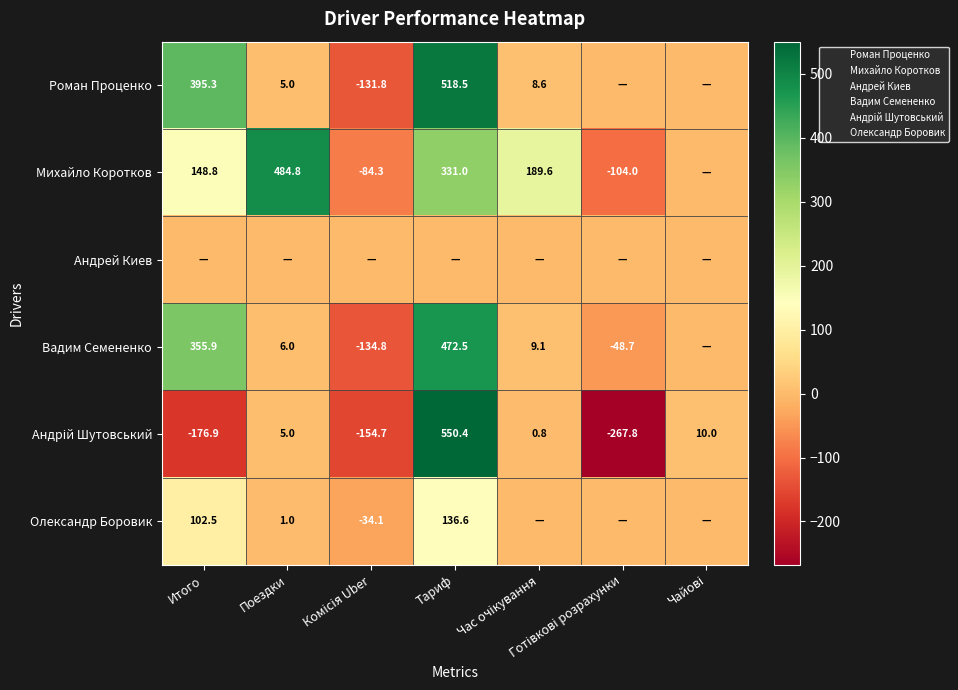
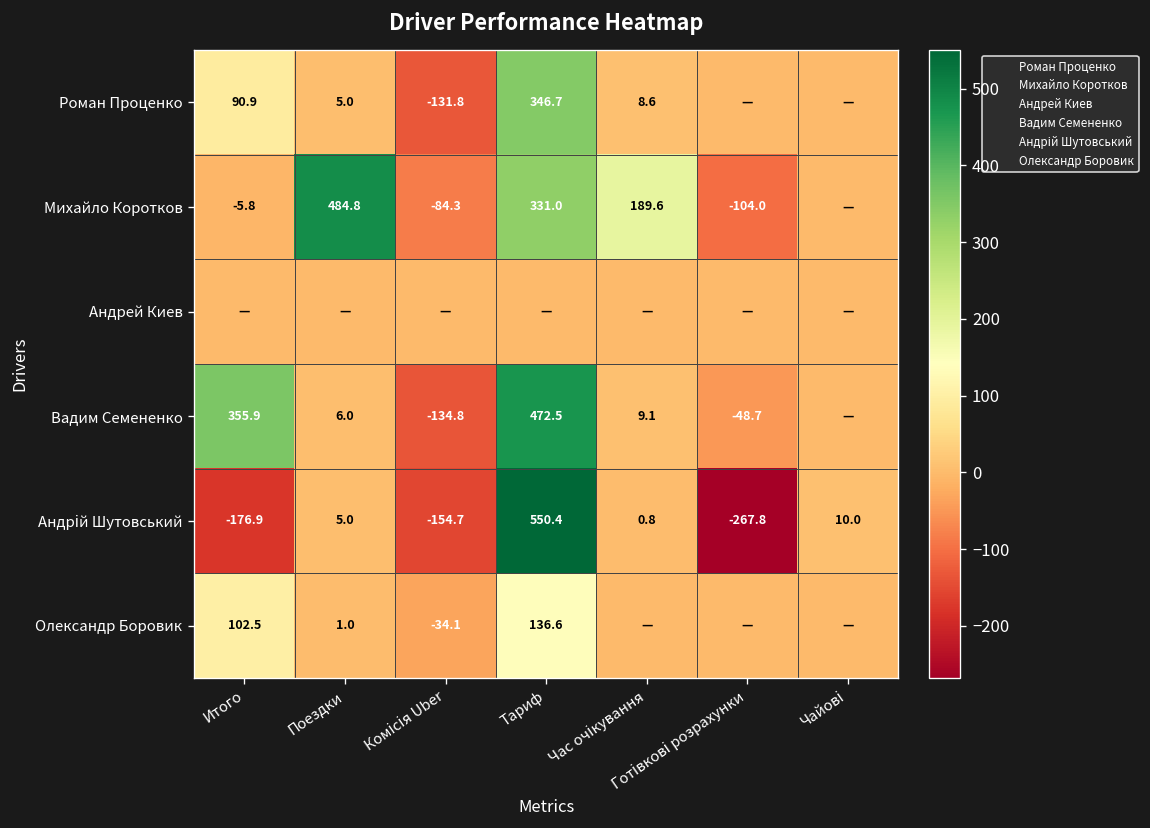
  {
    "Роман Проценко": {
-     "Итого": 395.3,
+     "Итого": 90.9,
      "Поездки": 5.0,
      "Комісія Uber": -131.8,
-     "Тариф": 518.5,
+     "Тариф": 346.7,
      "Час очікування": 8.6
    },
    "Михайло Коротков": {
-     "Итого": 148.8,
+     "Итого": -5.8,
      "Поездки": 484.8,
      "Комісія Uber": -84.3,
      "Тариф": 331.0,
      "Час очікування": 189.6,
      "Готівкові розрахунки": -104.0
    },
    "Вадим Семененко": {
      "Итого": 355.9,
      "Поездки": 6.0,
      "Комісія Uber": -134.8,
      "Тариф": 472.5,
      "Час очікування": 9.1,
      "Готівкові розрахунки": -48.7
    },
    "Андрій Шутовський": {
      "Итого": -176.9,
      "Поездки": 5.0,
      "Комісія Uber": -154.7,
      "Тариф": 550.4,
      "Час очікування": 0.8,
      "Готівкові розрахунки": -267.8,
      "Чайові": 10.0
    },
    "Олександр Боровик": {
      "Итого": 102.5,
      "Поездки": 1.0,
      "Комісія Uber": -34.1,
      "Тариф": 136.6
    }
  }
